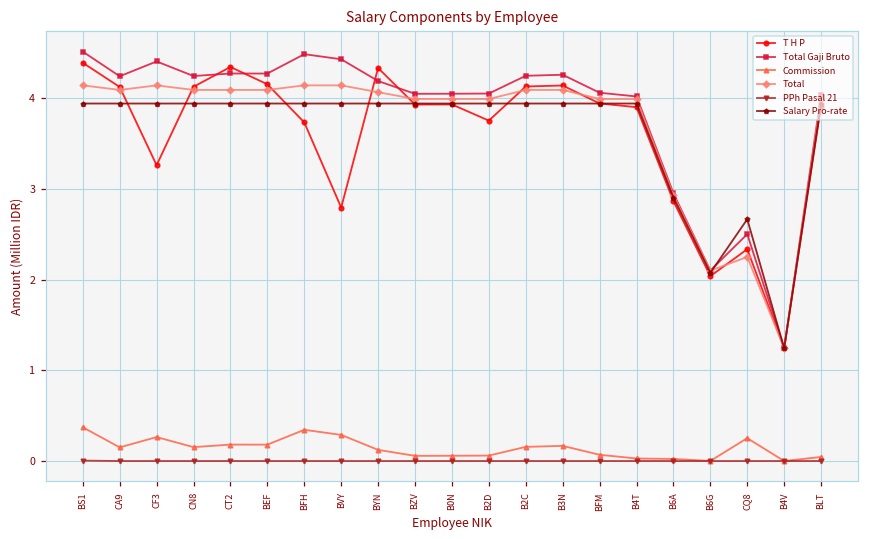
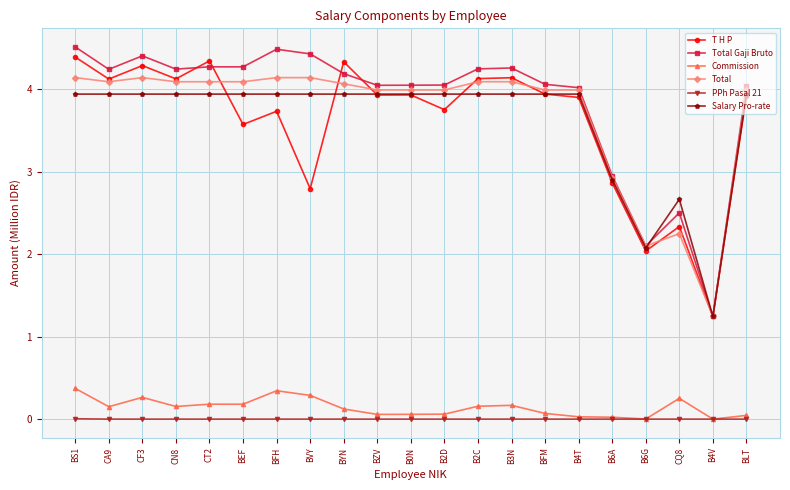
  {
    "T H P": {
      "BS1": 4.4,
      "CA9": 4.1,
-     "CF3": 3.3,
+     "CF3": 4.3,
      "CN8": 4.1,
      "CT2": 4.3,
-     "BEF": 4.2,
+     "BEF": 3.6,
      "BFH": 3.7,
      "BVY": 2.8,
      "BYN": 4.3,
      "B2D": 3.8,
      "B2C": 4.1,
      "B3N": 4.1,
      "B4T": 3.9,
      "B6A": 2.9,
      "B6G": 2.0,
      "CQ8": 2.3
    },
    "Salary Pro-rate": {
      "BS1": 3.9,
      "CA9": 3.9,
      "CF3": 3.9,
      "CN8": 3.9,
      "CT2": 3.9,
      "BEF": 3.9,
      "BFH": 3.9,
      "BVY": 3.9,
      "BYN": 3.9,
      "B2D": 3.9,
      "B2C": 3.9,
      "B3N": 3.9,
      "B4T": 3.9,
      "CQ8": 2.7
    }
  }
